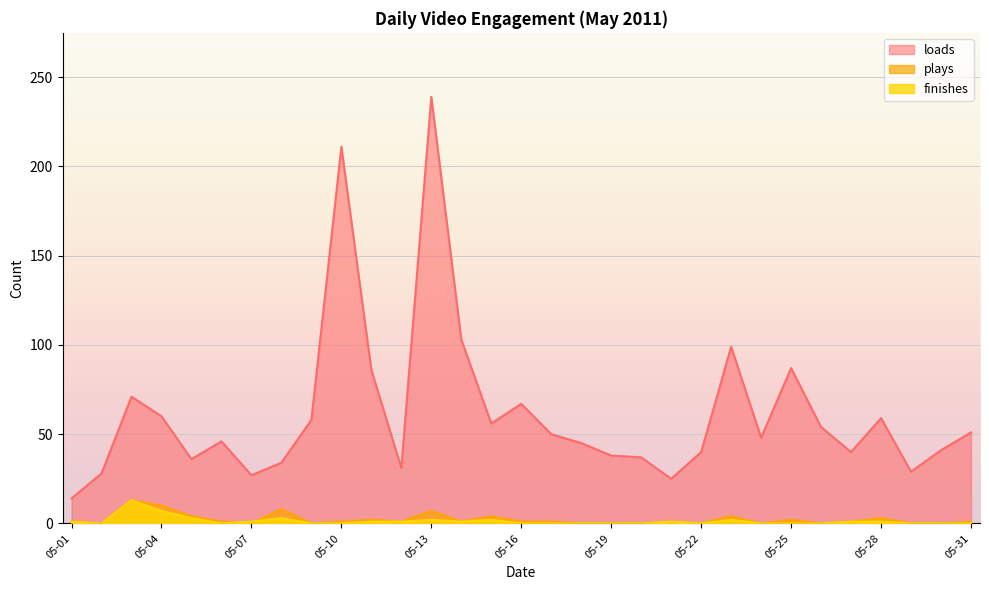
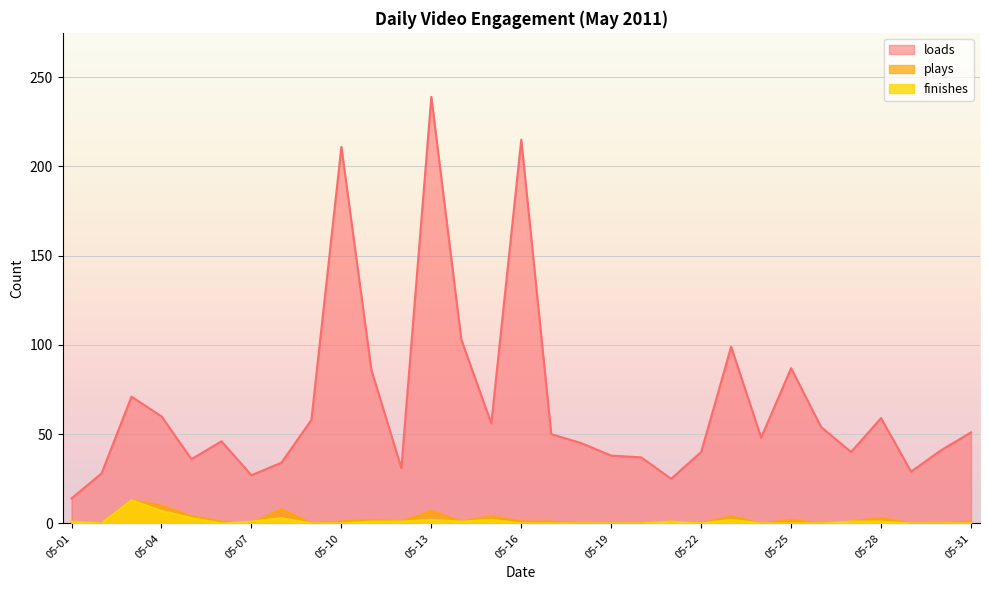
  {
    "loads": {
      "05-01": 14,
      "05-04": 60,
      "05-07": 27,
      "05-10": 211,
      "05-13": 239,
-     "05-16": 67,
+     "05-16": 215,
      "05-19": 38,
      "05-22": 40,
      "05-25": 87,
      "05-28": 59,
      "05-31": 51
    }
  }
